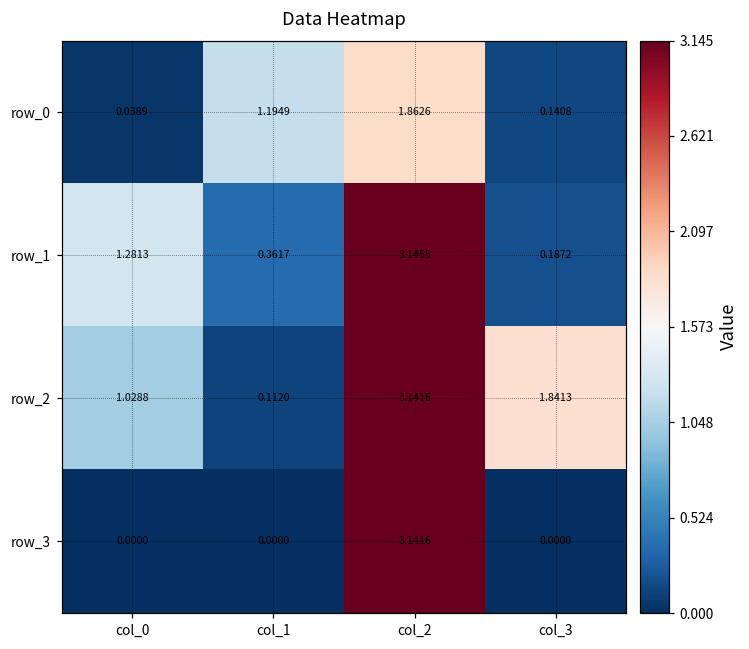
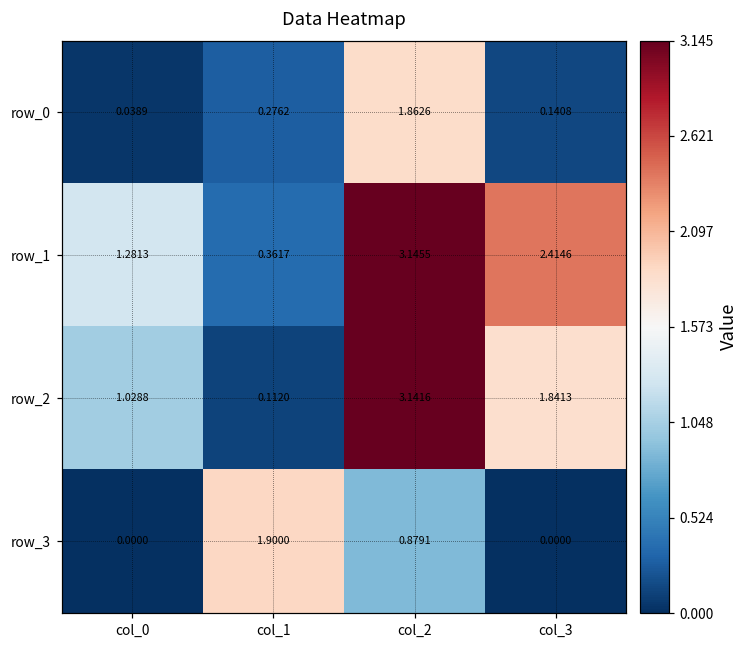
  {
    "row_0": {
      "col_0": 0.0389,
-     "col_1": 1.1949,
+     "col_1": 0.2762,
      "col_2": 1.8626,
      "col_3": 0.1408
    },
    "row_1": {
      "col_0": 1.2813,
      "col_1": 0.3617,
      "col_2": 3.1455,
-     "col_3": 0.1872
+     "col_3": 2.4146
    },
    "row_2": {
      "col_0": 1.0288,
      "col_1": 0.1120,
      "col_2": 3.1416,
      "col_3": 1.8413
    },
    "row_3": {
      "col_0": 0.0000,
-     "col_1": 0.0000,
-     "col_2": 3.1416,
+     "col_1": 1.9000,
+     "col_2": 0.8791,
      "col_3": 0.0000
    }
  }
